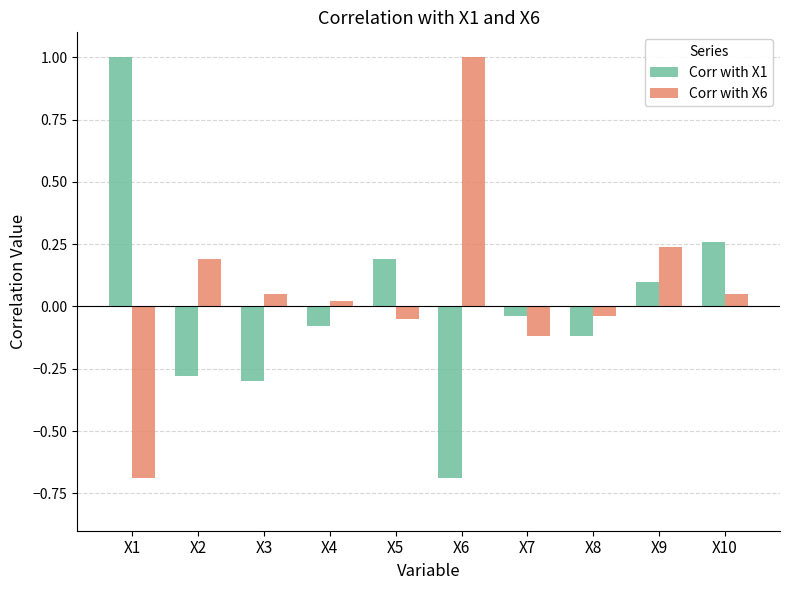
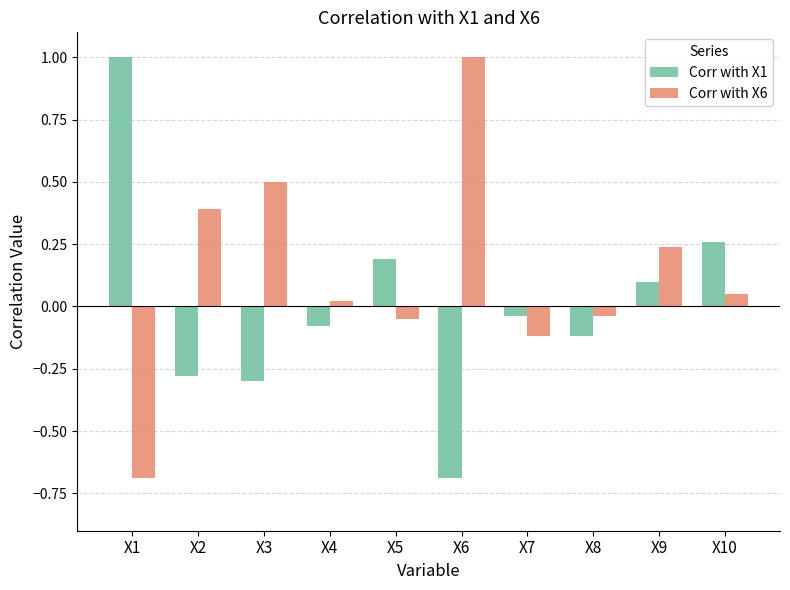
  {
    "Corr with X1": {
      "X1": 1.00,
      "X2": -0.28,
      "X3": -0.30,
      "X4": -0.08,
      "X5": 0.19,
      "X6": -0.69,
      "X7": -0.04,
      "X8": -0.12,
      "X9": 0.10,
      "X10": 0.26
    },
    "Corr with X6": {
      "X1": -0.69,
-     "X2": 0.19,
-     "X3": 0.05,
+     "X2": 0.39,
+     "X3": 0.50,
      "X4": 0.02,
      "X5": -0.05,
      "X6": 1.00,
      "X7": -0.12,
      "X8": -0.04,
      "X9": 0.24,
      "X10": 0.05
    }
  }
